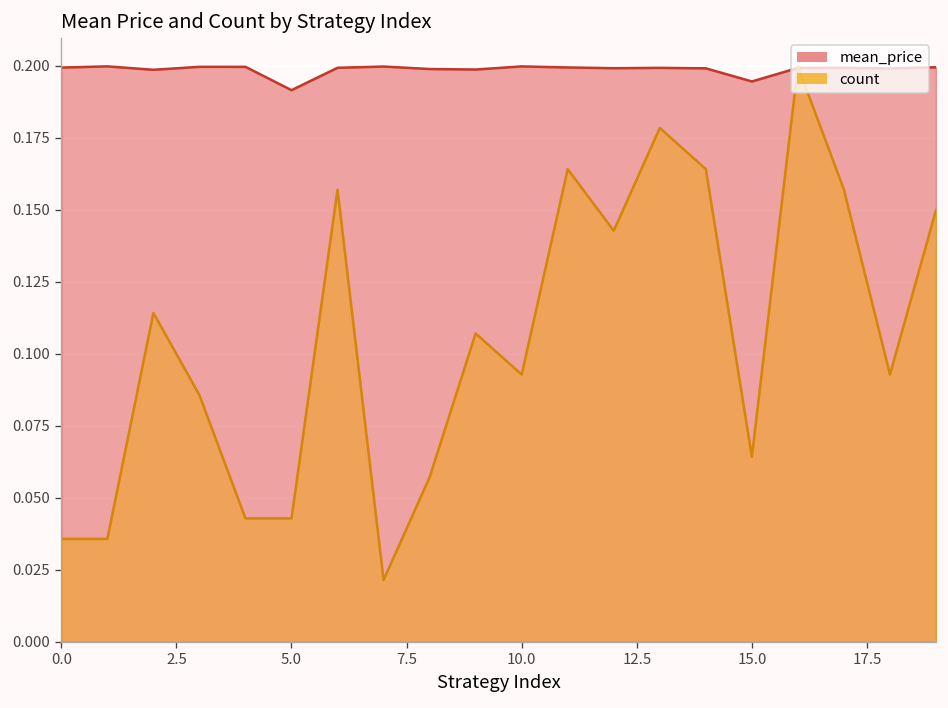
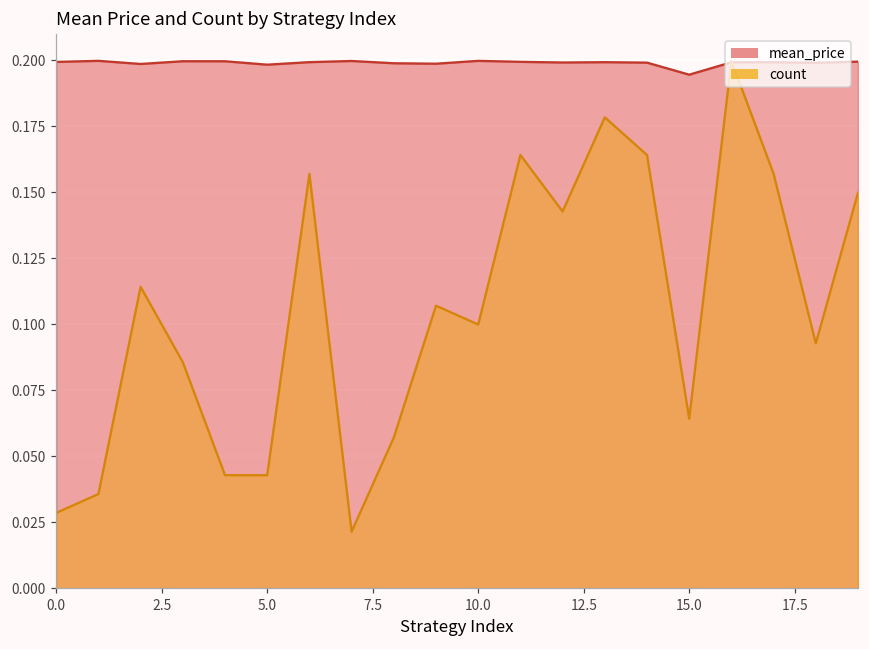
  {
    "mean_price": {
      "0.0": 0.199,
-     "5.0": 0.192,
+     "5.0": 0.198,
      "10.0": 0.200,
      "15.0": 0.195
    },
    "count": {
-     "0.0": 0.036,
+     "0.0": 0.029,
      "5.0": 0.043,
-     "10.0": 0.093,
+     "10.0": 0.100,
      "15.0": 0.064
    }
  }
